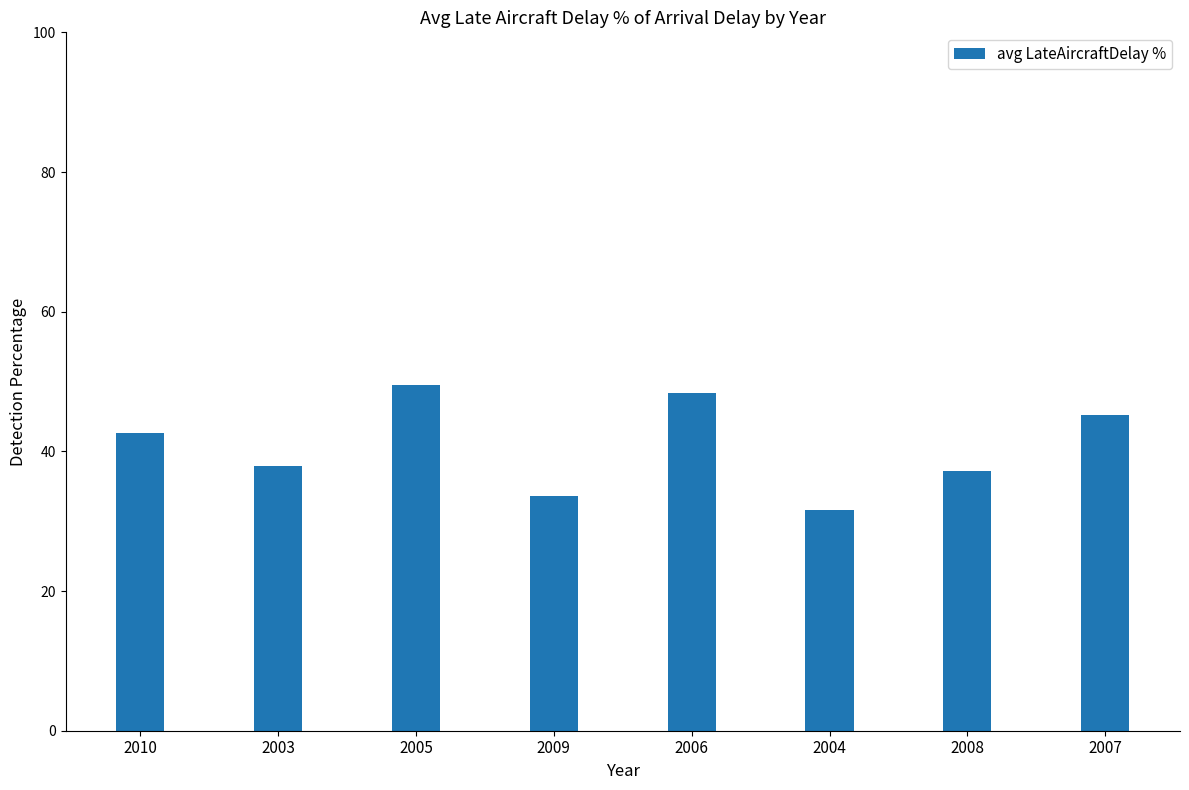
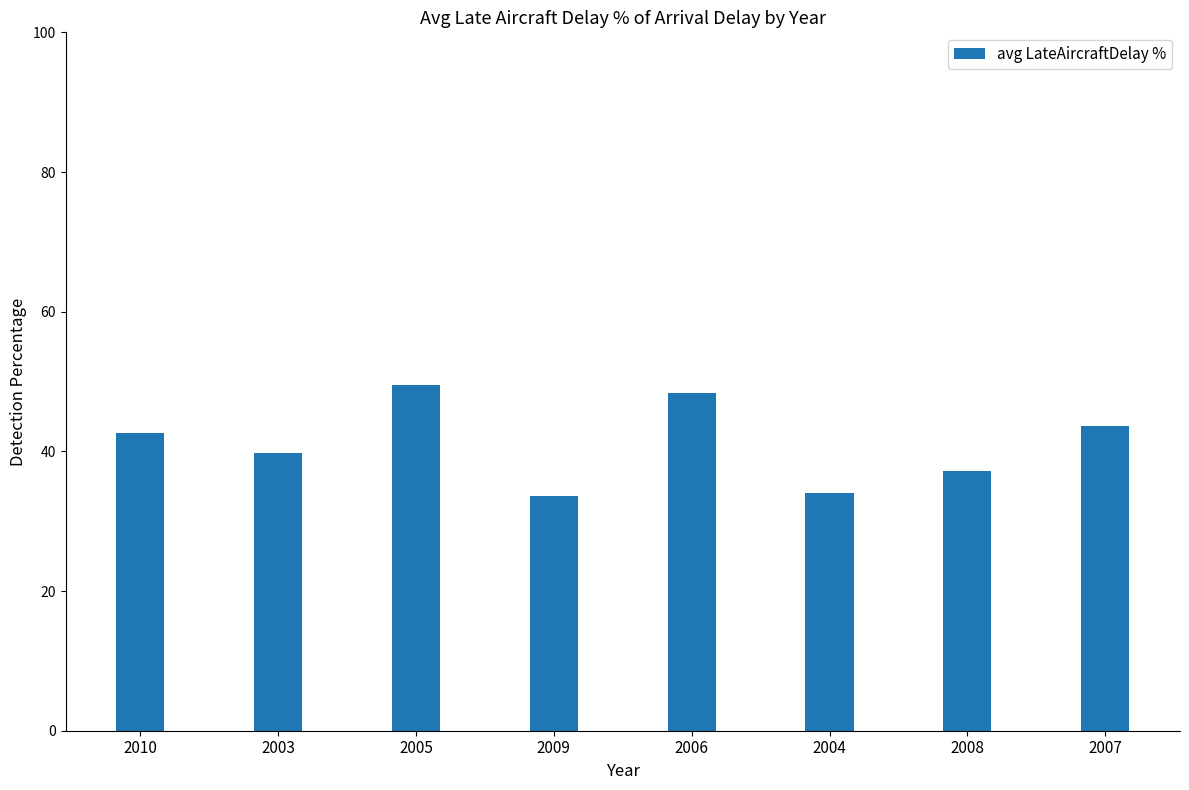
  {
    "2010": 43,
-   "2003": 38,
+   "2003": 40,
    "2005": 49,
    "2009": 34,
    "2006": 48,
-   "2004": 32,
+   "2004": 34,
    "2008": 37,
-   "2007": 45
+   "2007": 44
  }
